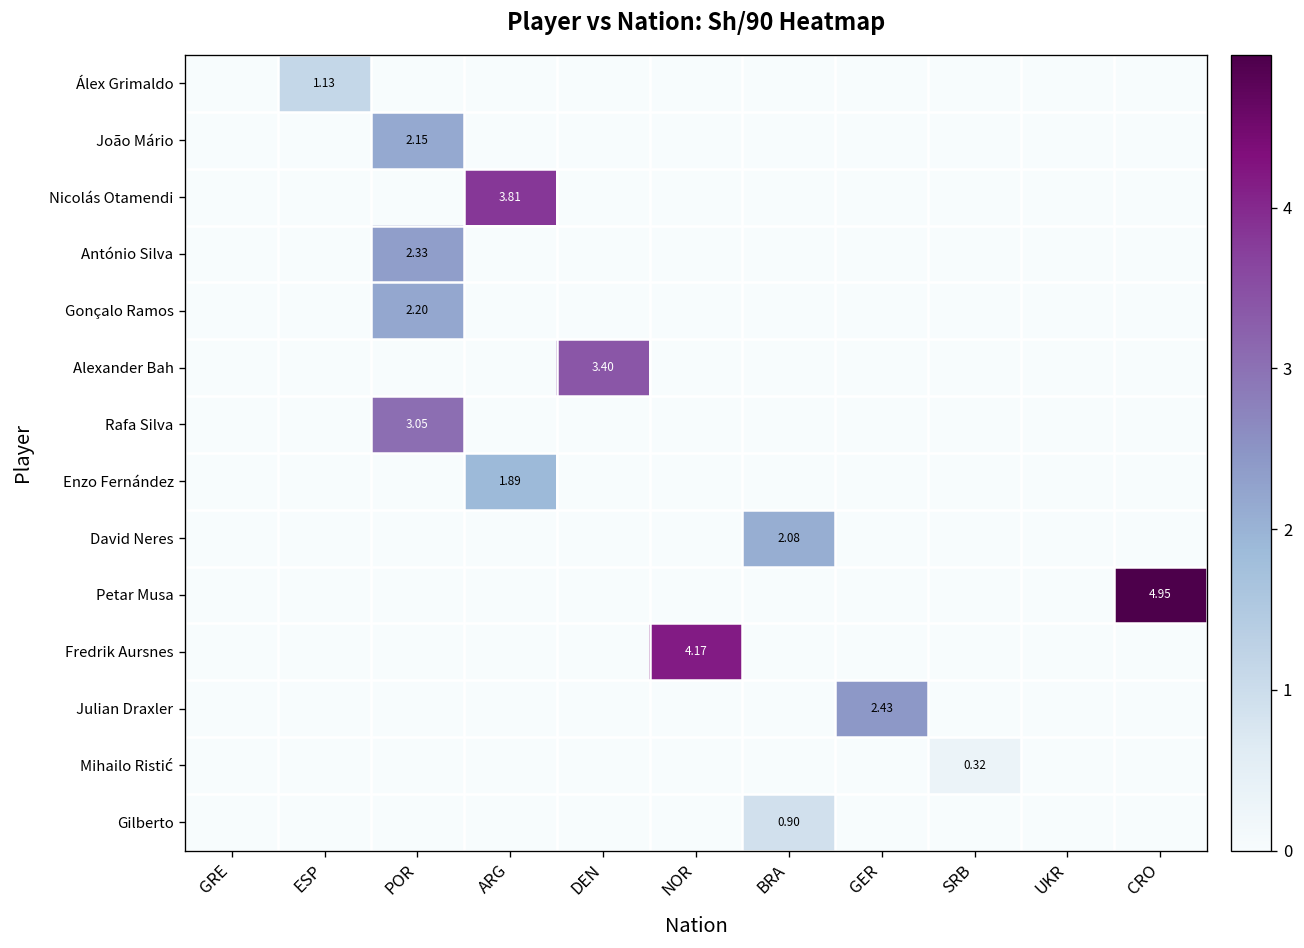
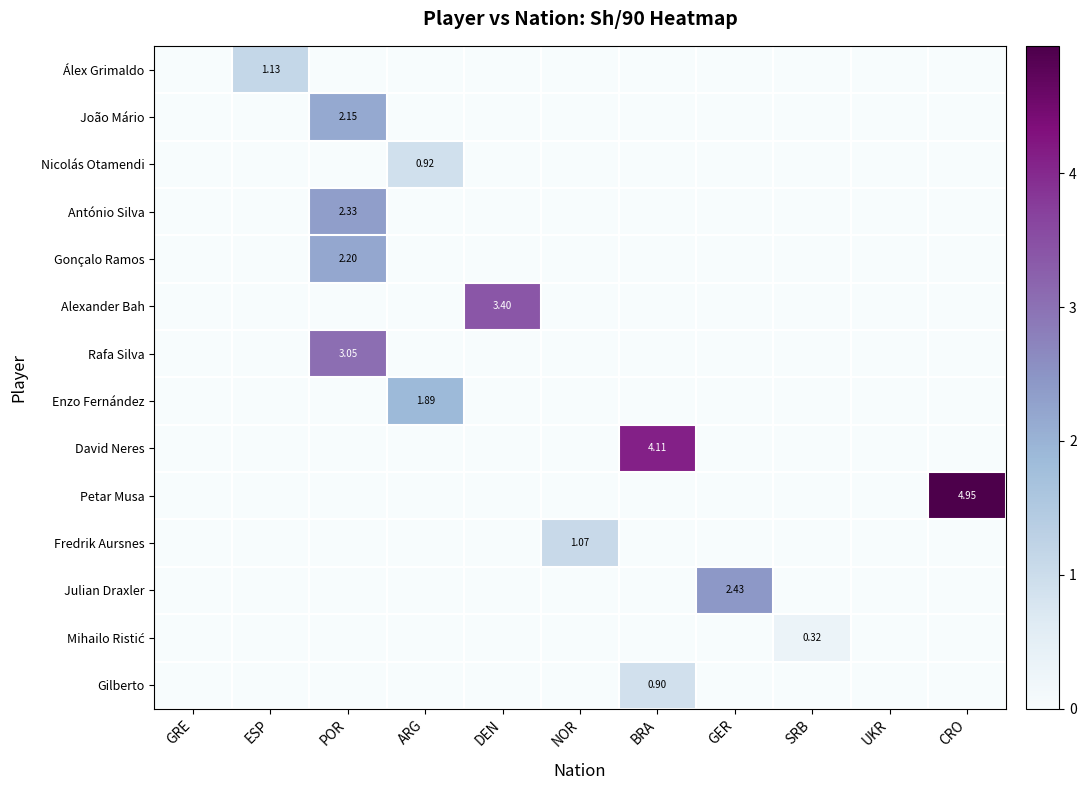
  {
    "Álex Grimaldo": {
      "ESP": 1.13
    },
    "João Mário": {
      "POR": 2.15
    },
    "Nicolás Otamendi": {
-     "ARG": 3.81
+     "ARG": 0.92
    },
    "António Silva": {
      "POR": 2.33
    },
    "Gonçalo Ramos": {
      "POR": 2.20
    },
    "Alexander Bah": {
      "DEN": 3.40
    },
    "Rafa Silva": {
      "POR": 3.05
    },
    "Enzo Fernández": {
      "ARG": 1.89
    },
    "David Neres": {
-     "BRA": 2.08
+     "BRA": 4.11
    },
    "Petar Musa": {
      "CRO": 4.95
    },
    "Fredrik Aursnes": {
-     "NOR": 4.17
+     "NOR": 1.07
    },
    "Julian Draxler": {
      "GER": 2.43
    },
    "Mihailo Ristić": {
      "SRB": 0.32
    },
    "Gilberto": {
      "BRA": 0.90
    }
  }
